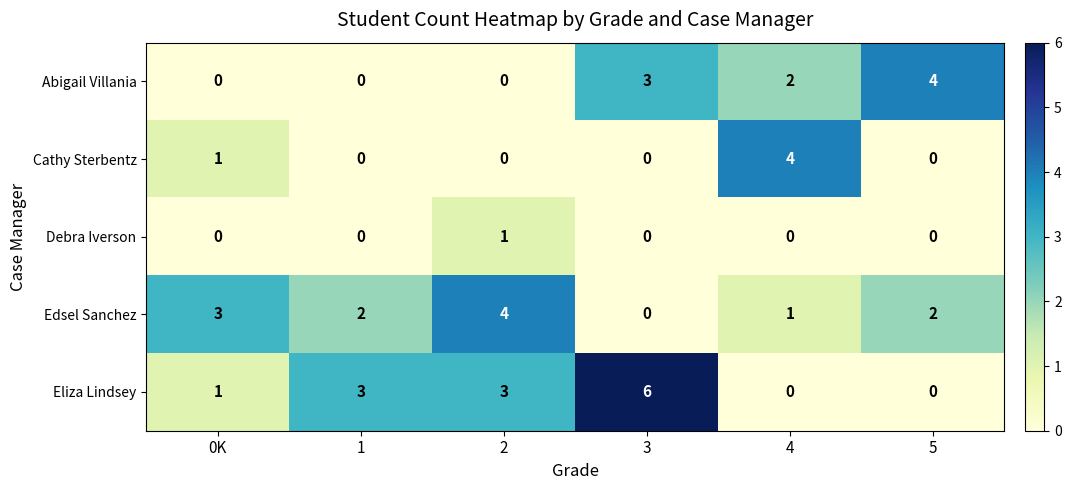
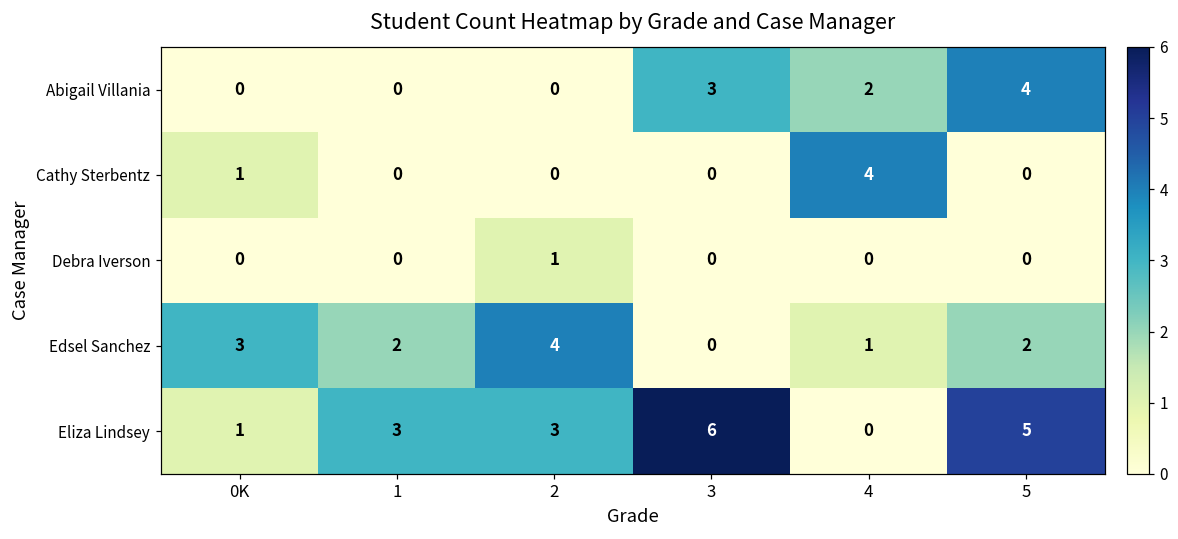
  {
    "Abigail Villania": {
      "0K": 0,
      "1": 0,
      "2": 0,
      "3": 3,
      "4": 2,
      "5": 4
    },
    "Cathy Sterbentz": {
      "0K": 1,
      "1": 0,
      "2": 0,
      "3": 0,
      "4": 4,
      "5": 0
    },
    "Debra Iverson": {
      "0K": 0,
      "1": 0,
      "2": 1,
      "3": 0,
      "4": 0,
      "5": 0
    },
    "Edsel Sanchez": {
      "0K": 3,
      "1": 2,
      "2": 4,
      "3": 0,
      "4": 1,
      "5": 2
    },
    "Eliza Lindsey": {
      "0K": 1,
      "1": 3,
      "2": 3,
      "3": 6,
      "4": 0,
-     "5": 0
+     "5": 5
    }
  }
